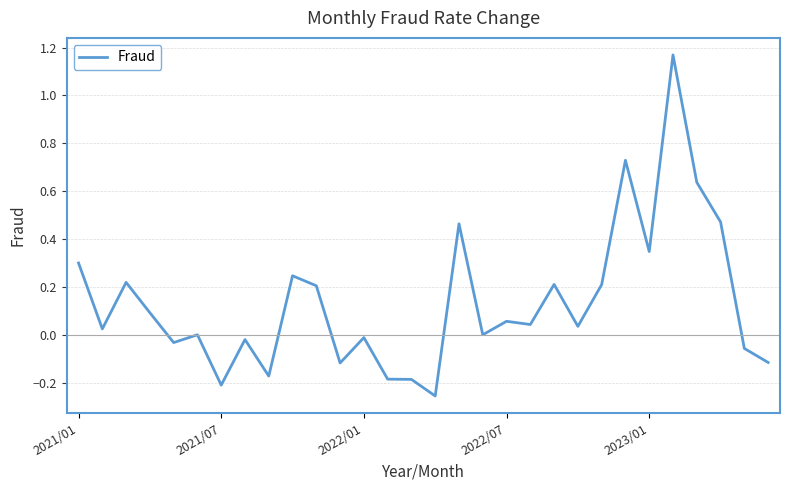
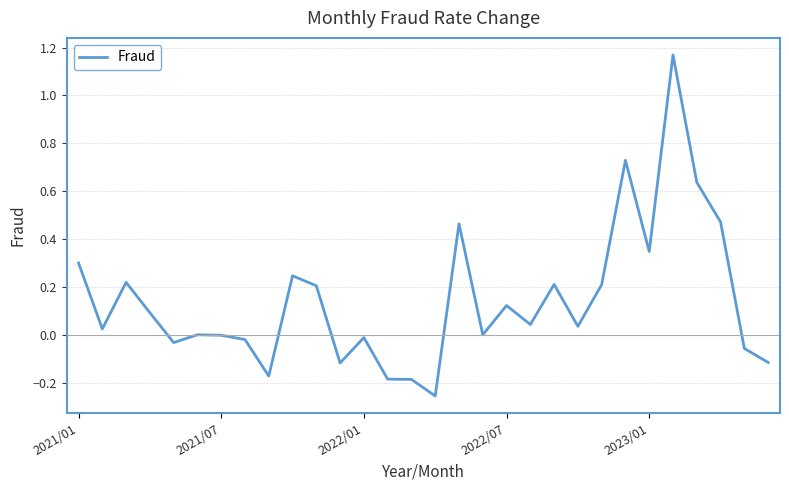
  {
    "2021/01": 0.30,
-   "2021/07": -0.21,
+   "2021/07": 0.00,
    "2022/01": -0.01,
-   "2022/07": 0.06,
+   "2022/07": 0.12,
    "2023/01": 0.35
  }
